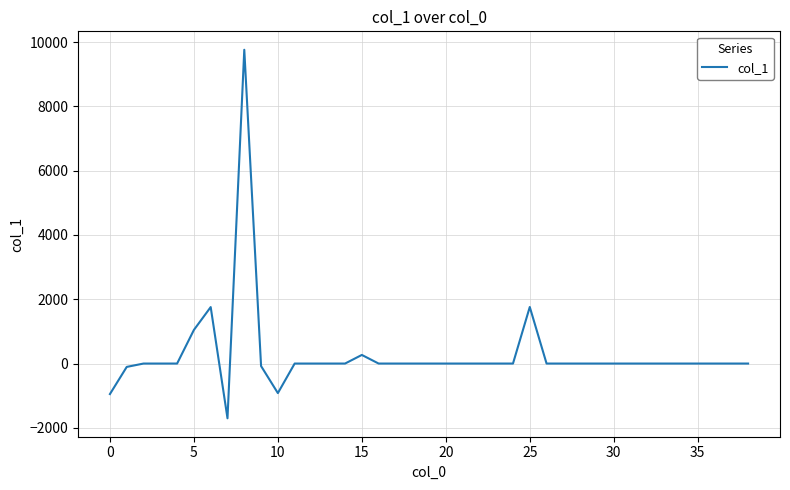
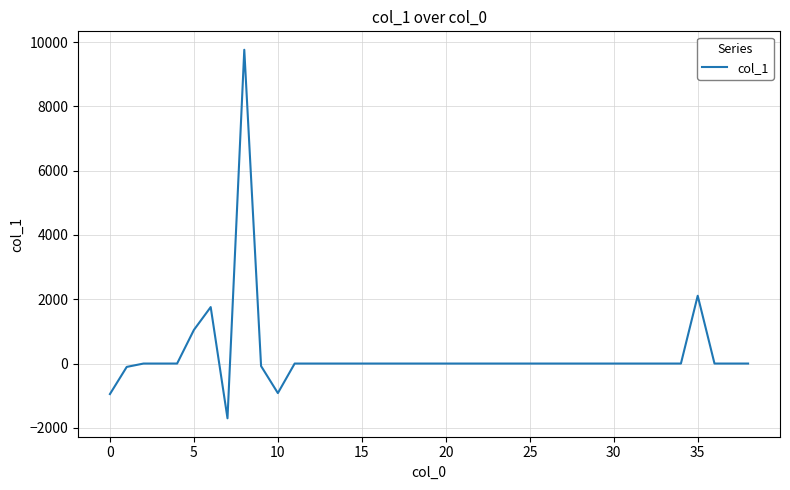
  {
    "0": -900,
    "5": 1000,
    "10": -900,
-   "15": 300,
+   "15": 0,
    "20": 0,
-   "25": 1800,
+   "25": 0,
    "30": 0,
-   "35": 0
+   "35": 2100
  }
